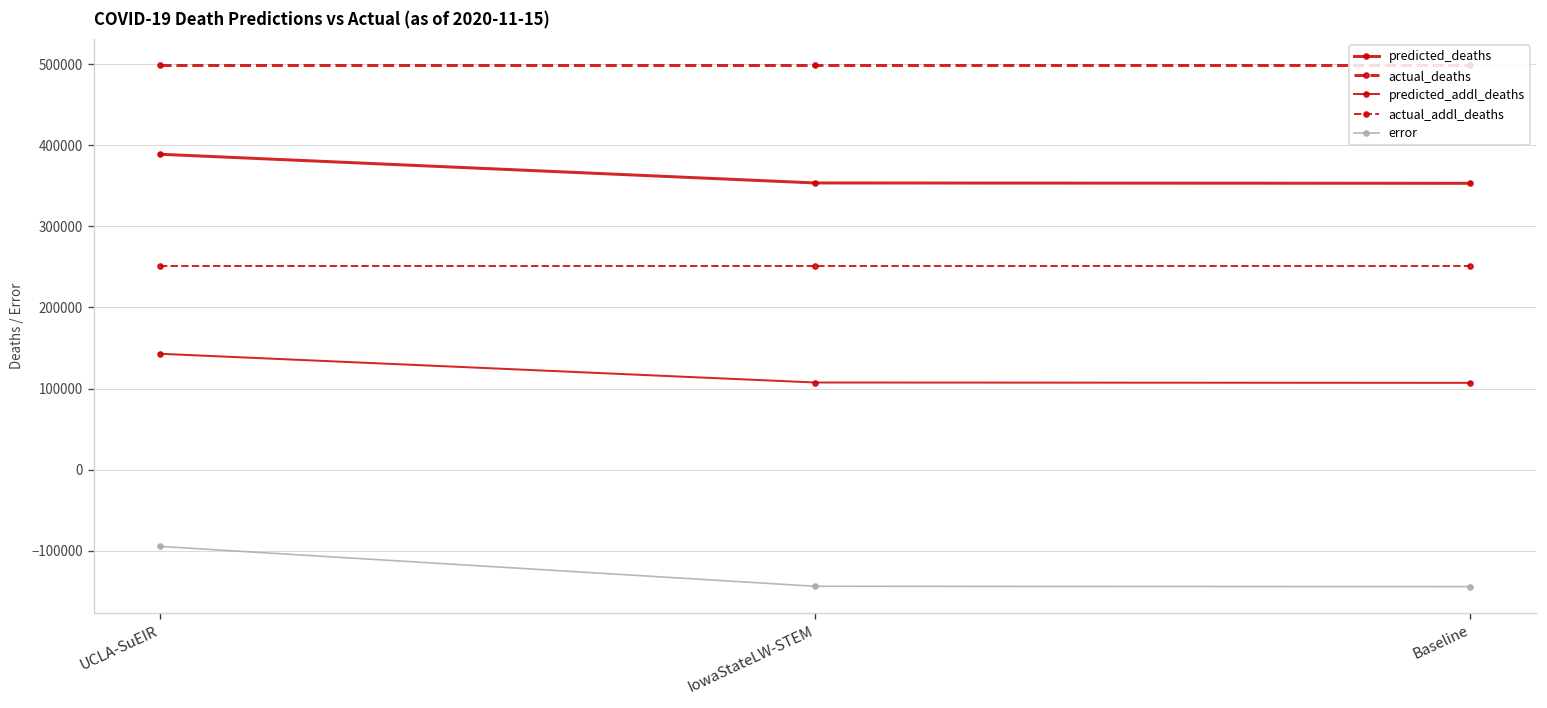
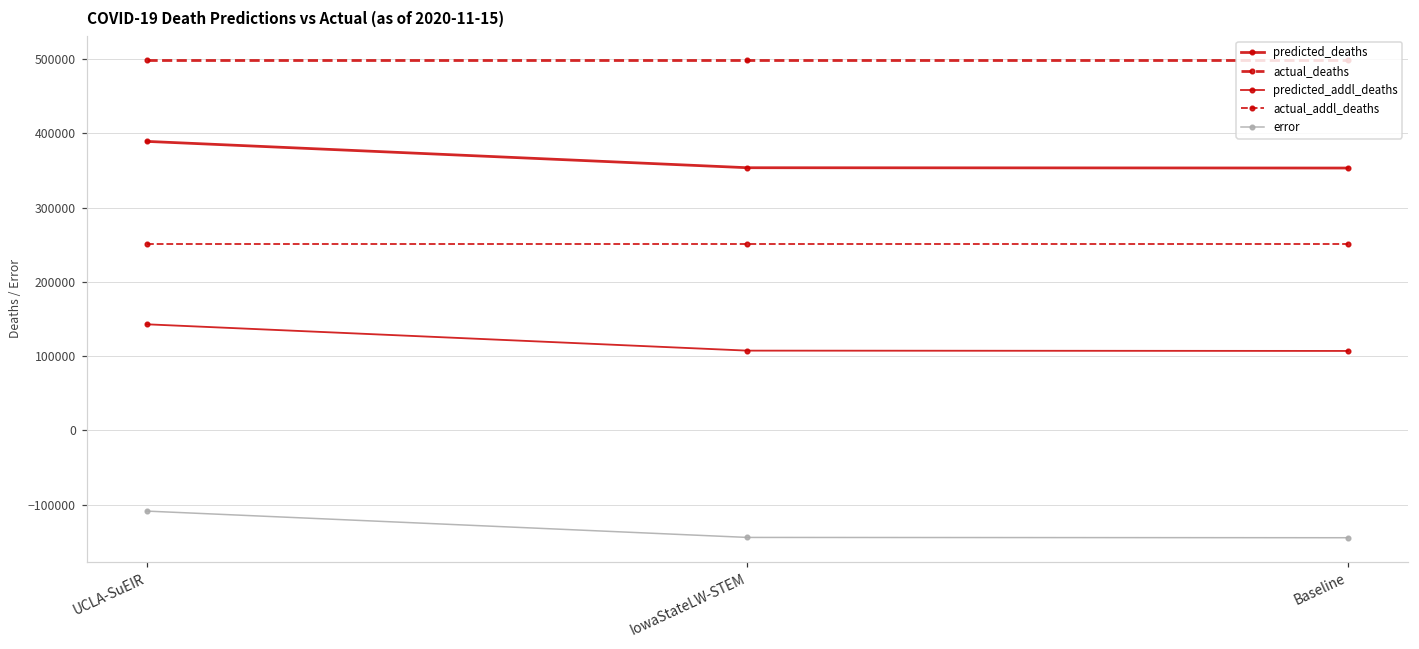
  {
    "error": {
-     "UCLA-SuEIR": -90000,
+     "UCLA-SuEIR": -110000,
      "IowaStateLW-STEM": -140000,
      "Baseline": -140000
    }
  }
